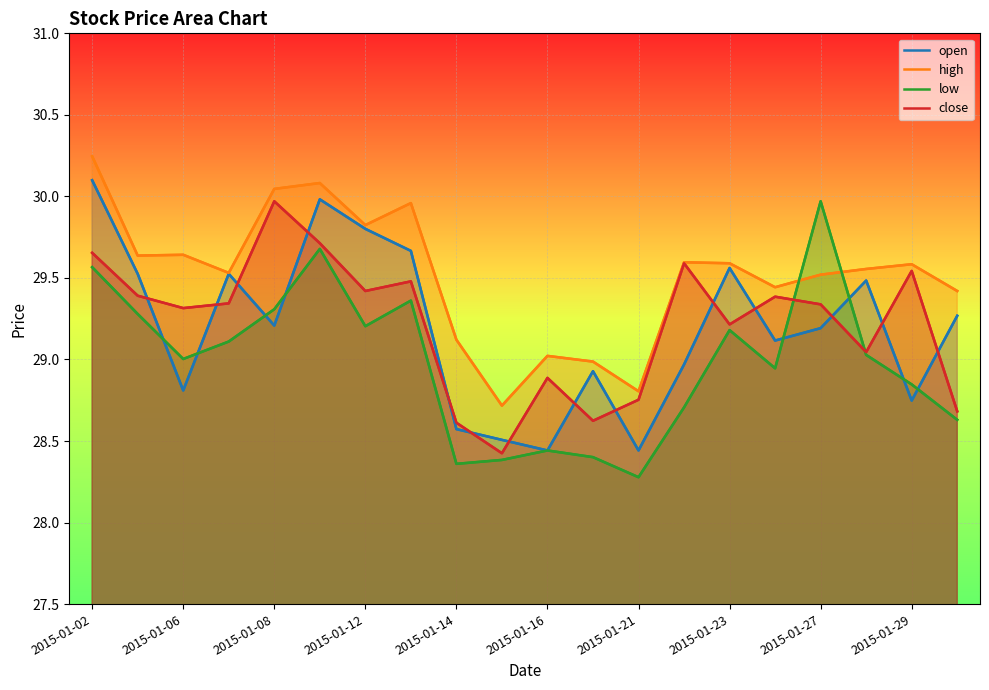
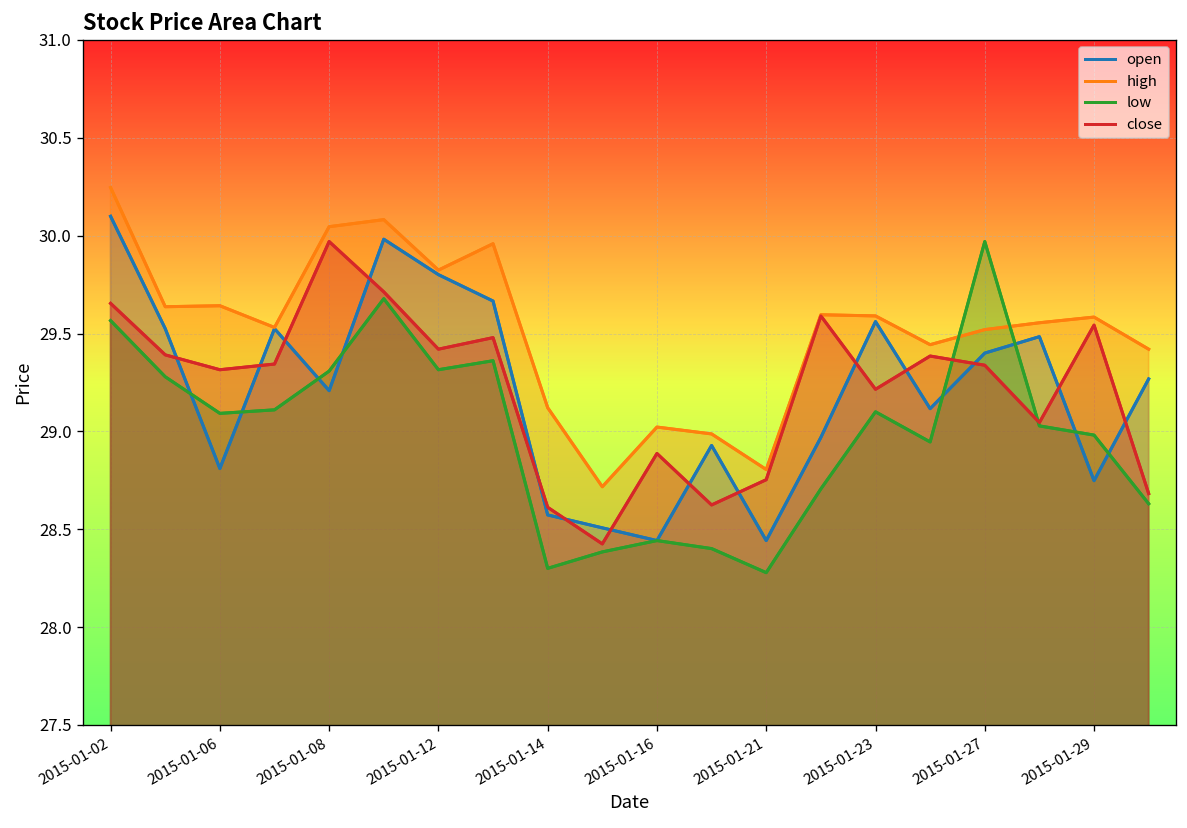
  {
    "open": {
      "2015-01-02": 30.10,
      "2015-01-06": 28.81,
      "2015-01-08": 29.21,
      "2015-01-12": 29.80,
      "2015-01-14": 28.57,
      "2015-01-21": 28.44,
      "2015-01-23": 29.56,
-     "2015-01-27": 29.19,
+     "2015-01-27": 29.40,
      "2015-01-29": 28.75
    },
    "low": {
      "2015-01-02": 29.57,
-     "2015-01-06": 29.00,
+     "2015-01-06": 29.09,
      "2015-01-08": 29.31,
-     "2015-01-12": 29.20,
-     "2015-01-14": 28.36,
+     "2015-01-12": 29.32,
+     "2015-01-14": 28.30,
      "2015-01-21": 28.28,
-     "2015-01-23": 29.18,
+     "2015-01-23": 29.10,
      "2015-01-27": 29.97,
-     "2015-01-29": 28.85
+     "2015-01-29": 28.98
    }
  }
